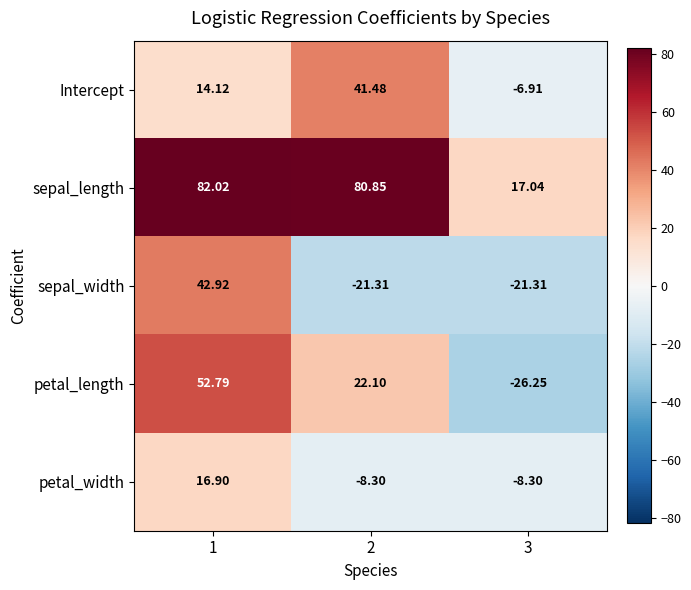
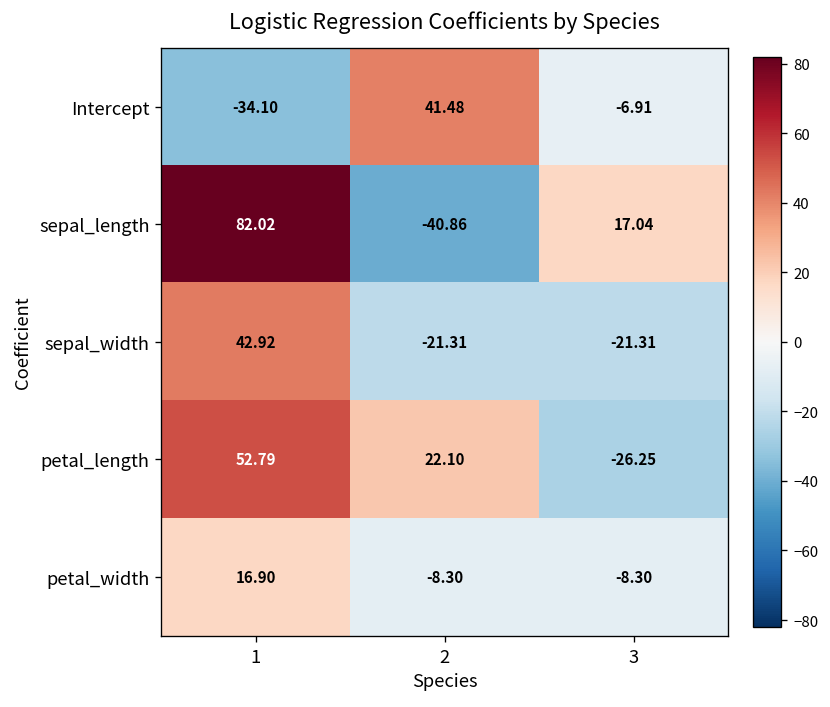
  {
    "Intercept": {
-     "1": 14.12,
+     "1": -34.10,
      "2": 41.48,
      "3": -6.91
    },
    "sepal_length": {
      "1": 82.02,
-     "2": 80.85,
+     "2": -40.86,
      "3": 17.04
    },
    "sepal_width": {
      "1": 42.92,
      "2": -21.31,
      "3": -21.31
    },
    "petal_length": {
      "1": 52.79,
      "2": 22.10,
      "3": -26.25
    },
    "petal_width": {
      "1": 16.90,
      "2": -8.30,
      "3": -8.30
    }
  }
